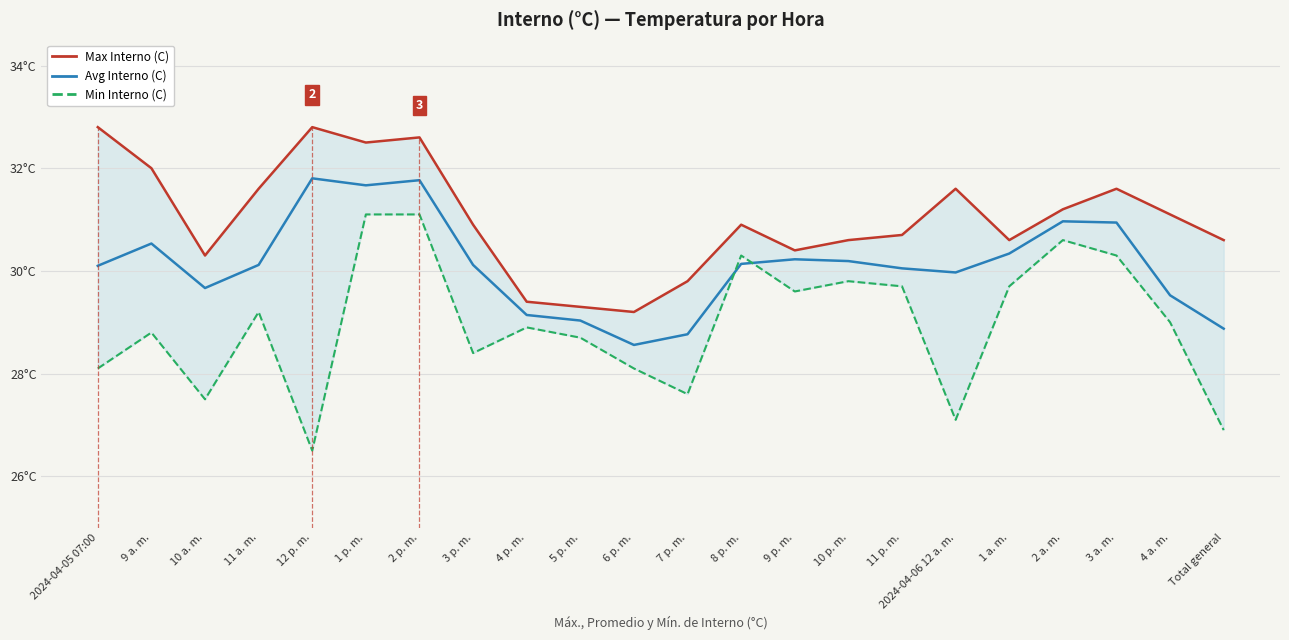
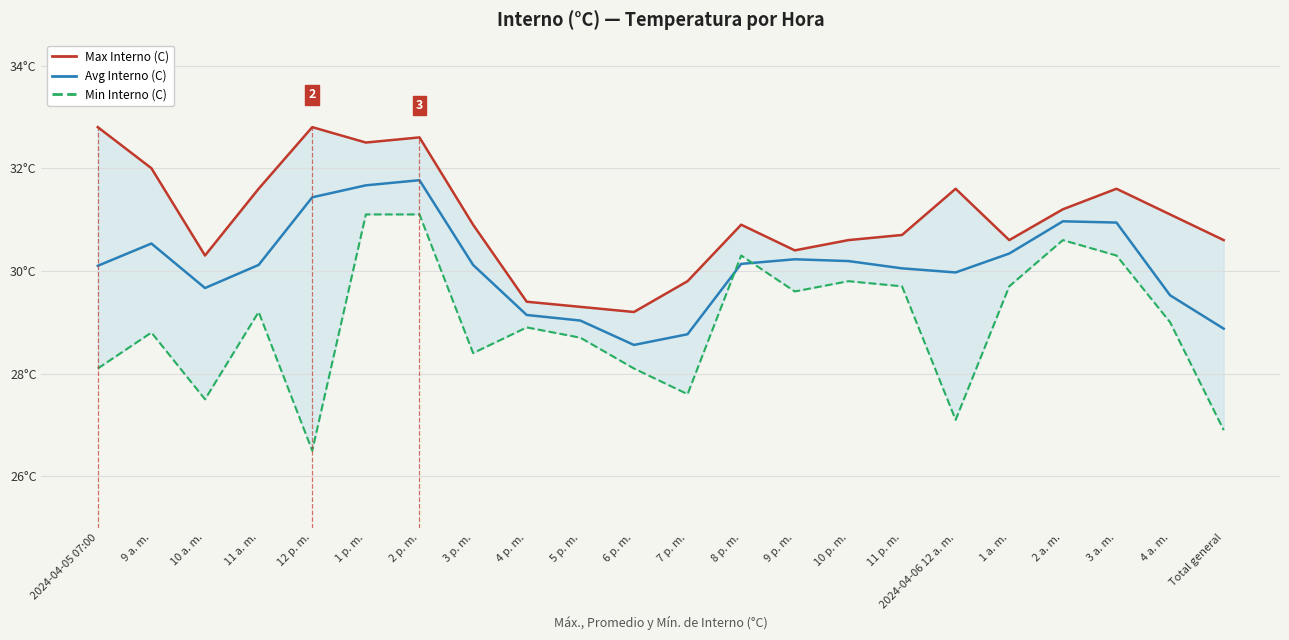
  {
    "Avg Interno (C)": {
      "2024-04-05 07:00": "30.1°C",
      "9 a. m.": "30.5°C",
      "10 a. m.": "29.7°C",
      "11 a. m.": "30.1°C",
-     "12 p. m.": "31.8°C",
+     "12 p. m.": "31.4°C",
      "1 p. m.": "31.7°C",
      "2 p. m.": "31.8°C",
      "3 p. m.": "30.1°C",
      "4 p. m.": "29.1°C",
      "5 p. m.": "29.0°C",
      "6 p. m.": "28.6°C",
      "7 p. m.": "28.8°C",
      "8 p. m.": "30.1°C",
      "9 p. m.": "30.2°C",
      "10 p. m.": "30.2°C",
      "11 p. m.": "30.1°C",
      "2024-04-06 12 a. m.": "30.0°C",
      "1 a. m.": "30.3°C",
      "2 a. m.": "31.0°C",
      "3 a. m.": "30.9°C",
      "4 a. m.": "29.5°C",
      "Total general": "28.9°C"
    },
    "Min Interno (C)": {
      "2024-04-05 07:00": "28.1°C",
      "9 a. m.": "28.8°C",
      "10 a. m.": "27.5°C",
      "11 a. m.": "29.2°C",
      "12 p. m.": "26.5°C",
      "1 p. m.": "31.1°C",
      "2 p. m.": "31.1°C",
      "3 p. m.": "28.4°C",
      "4 p. m.": "28.9°C",
      "5 p. m.": "28.7°C",
      "6 p. m.": "28.1°C",
      "7 p. m.": "27.6°C",
      "8 p. m.": "30.3°C",
      "9 p. m.": "29.6°C",
      "10 p. m.": "29.8°C",
      "11 p. m.": "29.7°C",
      "2024-04-06 12 a. m.": "27.1°C",
      "1 a. m.": "29.7°C",
      "2 a. m.": "30.6°C",
      "3 a. m.": "30.3°C",
      "4 a. m.": "29.0°C",
      "Total general": "26.9°C"
    }
  }
